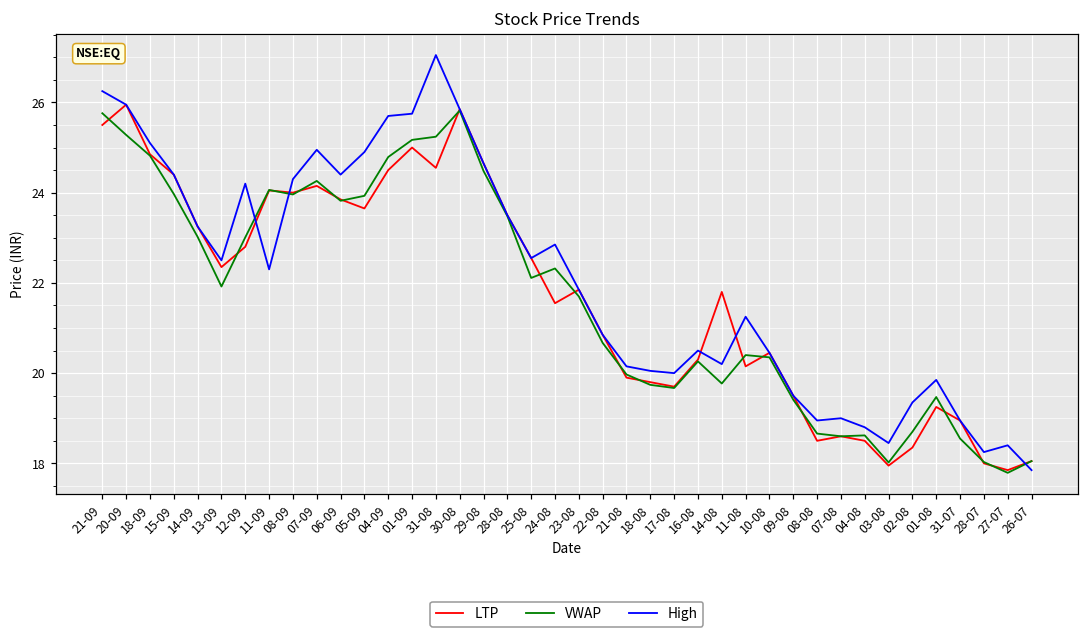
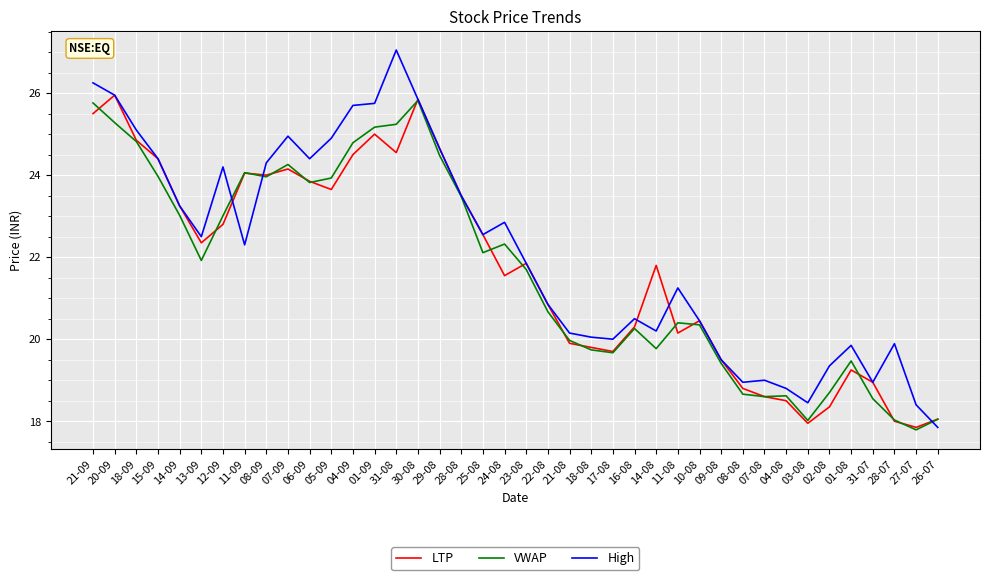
  {
    "LTP": {
      "21-09": 25.5,
      "13-09": 22.4,
      "12-09": 22.8,
      "07-09": 24.2,
      "05-09": 23.7,
      "04-09": 24.5,
      "01-09": 25.0,
      "31-08": 24.6,
      "24-08": 21.6,
      "21-08": 19.9,
      "14-08": 21.8,
      "11-08": 20.2,
-     "08-08": 18.5,
+     "08-08": 18.8,
      "04-08": 18.5,
      "03-08": 18.0,
      "02-08": 18.4,
      "01-08": 19.3
    },
    "VWAP": {
      "21-09": 25.8,
      "20-09": 25.3,
      "15-09": 24.0,
      "14-09": 23.0,
      "13-09": 21.9,
      "12-09": 23.0,
      "07-09": 24.3,
      "05-09": 23.9,
      "04-09": 24.8,
      "01-09": 25.2,
      "31-08": 25.2,
      "29-08": 24.5,
      "25-08": 22.1,
      "24-08": 22.3,
      "23-08": 21.7,
      "22-08": 20.7,
      "21-08": 20.0,
      "14-08": 19.8,
      "11-08": 20.4,
      "10-08": 20.4,
      "09-08": 19.4,
      "08-08": 18.7,
      "04-08": 18.6,
      "03-08": 18.0,
      "02-08": 18.7,
      "01-08": 19.5,
      "31-07": 18.6
    },
    "High": {
      "21-09": 26.3,
      "18-09": 25.1,
      "13-09": 22.5,
      "12-09": 24.2,
      "11-09": 22.3,
      "08-09": 24.3,
      "07-09": 25.0,
      "06-09": 24.4,
      "05-09": 24.9,
      "04-09": 25.7,
      "01-09": 25.8,
      "31-08": 27.1,
      "24-08": 22.9,
      "21-08": 20.2,
      "18-08": 20.1,
      "17-08": 20.0,
      "16-08": 20.5,
      "14-08": 20.2,
      "11-08": 21.3,
      "08-08": 19.0,
      "07-08": 19.0,
      "04-08": 18.8,
      "03-08": 18.5,
      "02-08": 19.4,
      "01-08": 19.9,
-     "28-07": 18.3,
+     "28-07": 19.9,
      "27-07": 18.4,
      "26-07": 17.9
    }
  }
